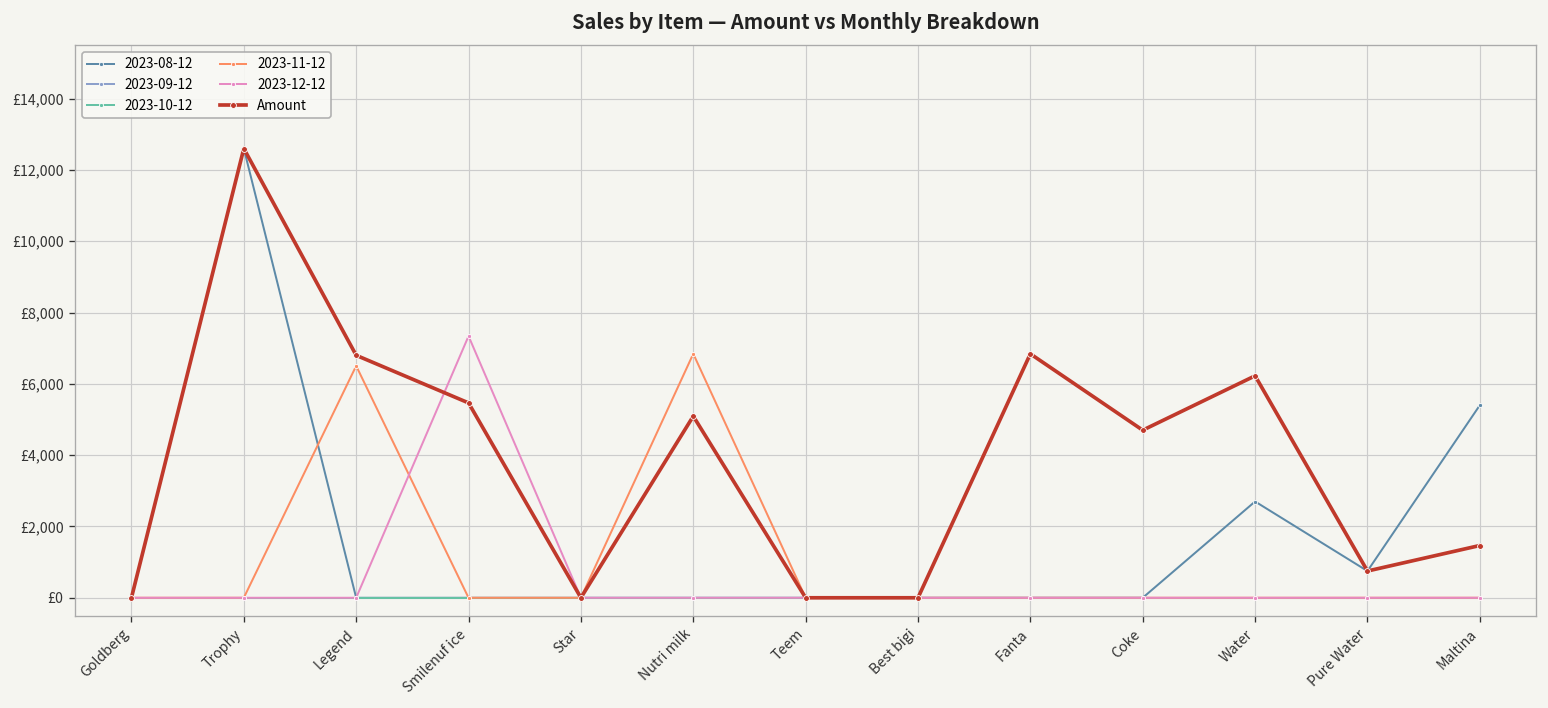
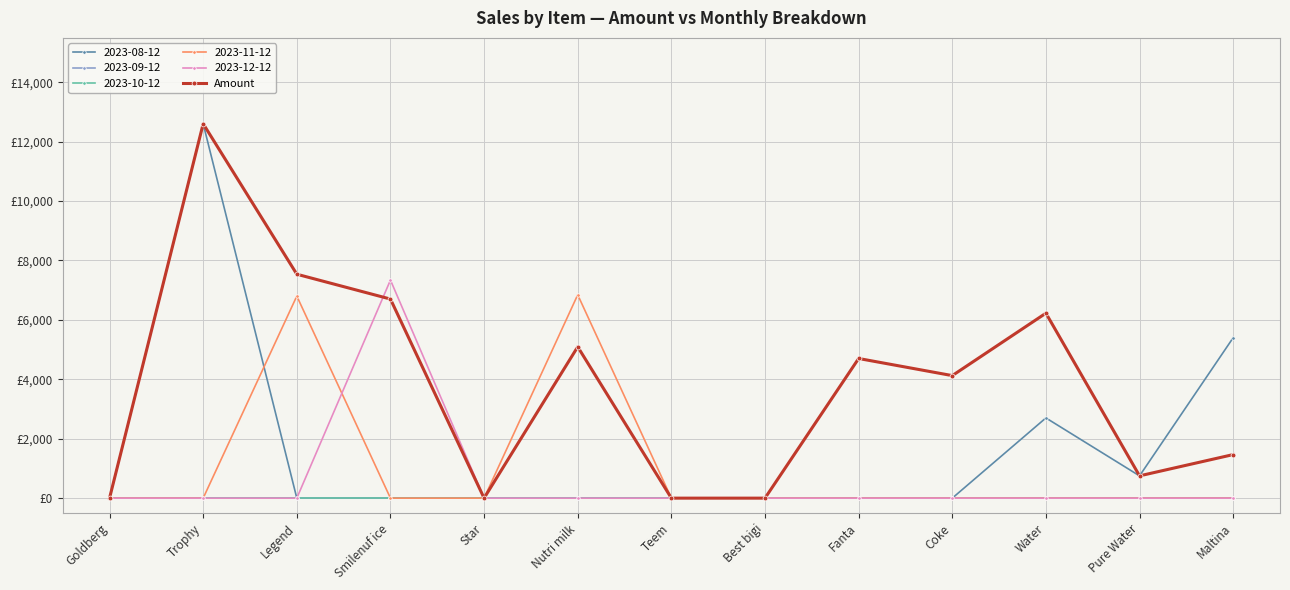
  {
    "2023-11-12": {
-     "Legend": "£6,500",
+     "Legend": "£6,800",
      "Nutri milk": "£6,800"
    },
    "2023-12-12": {
      "Smilenuf ice": "£7,300"
    },
    "Amount": {
-     "Legend": "£6,800",
-     "Smilenuf ice": "£5,500",
+     "Legend": "£7,500",
+     "Smilenuf ice": "£6,700",
      "Nutri milk": "£5,100",
-     "Fanta": "£6,800",
-     "Coke": "£4,700",
+     "Fanta": "£4,700",
+     "Coke": "£4,100",
      "Water": "£6,200",
      "Maltina": "£1,500"
    }
  }
